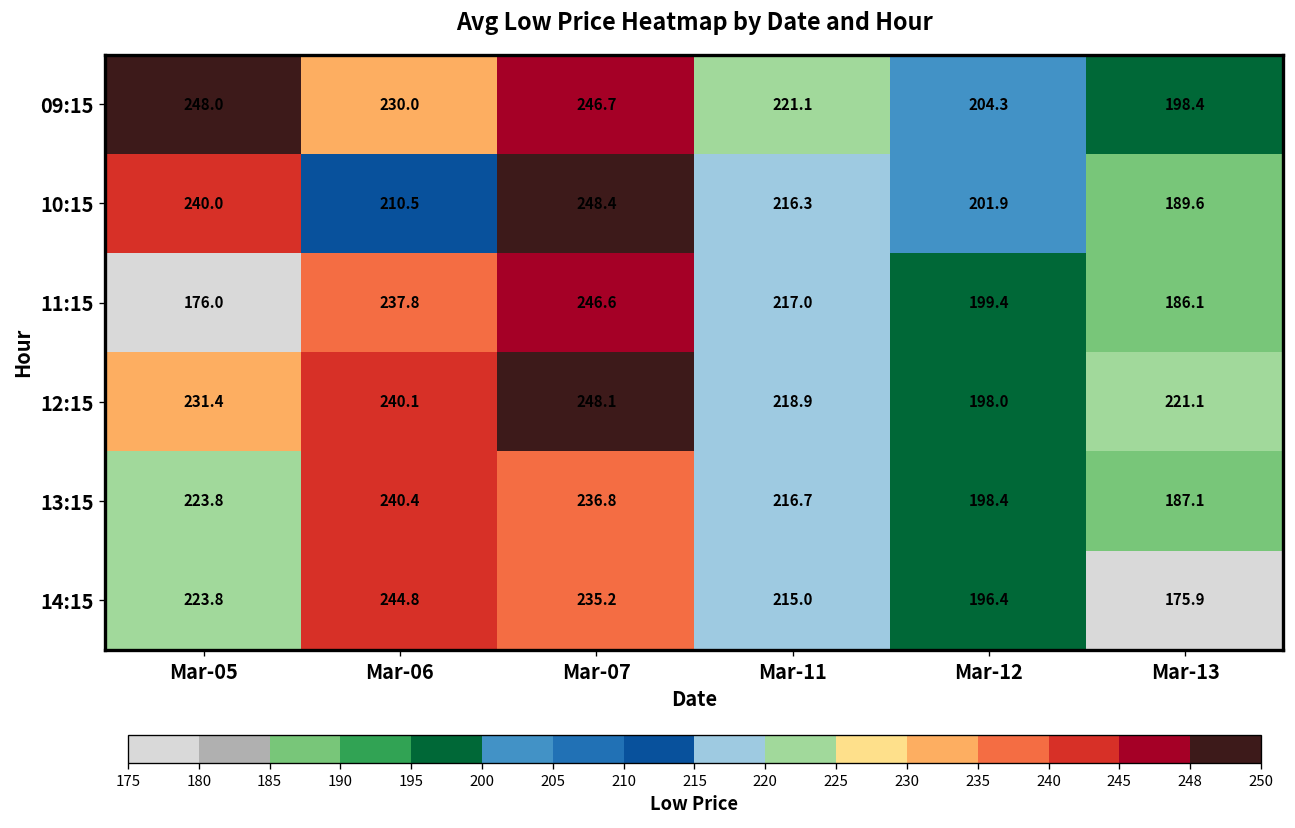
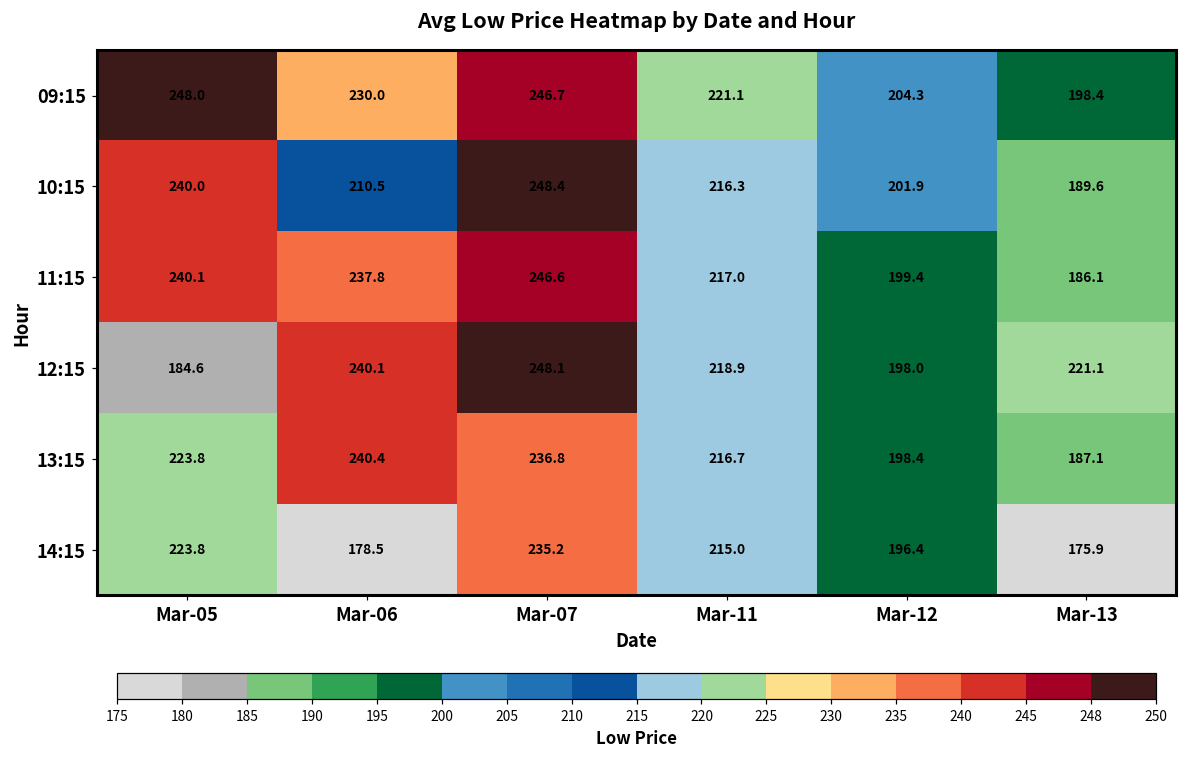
  {
    "09:15": {
      "Mar-05": 248.0,
      "Mar-06": 230.0,
      "Mar-07": 246.7,
      "Mar-11": 221.1,
      "Mar-12": 204.3,
      "Mar-13": 198.4
    },
    "10:15": {
      "Mar-05": 240.0,
      "Mar-06": 210.5,
      "Mar-07": 248.4,
      "Mar-11": 216.3,
      "Mar-12": 201.9,
      "Mar-13": 189.6
    },
    "11:15": {
-     "Mar-05": 176.0,
+     "Mar-05": 240.1,
      "Mar-06": 237.8,
      "Mar-07": 246.6,
      "Mar-11": 217.0,
      "Mar-12": 199.4,
      "Mar-13": 186.1
    },
    "12:15": {
-     "Mar-05": 231.4,
+     "Mar-05": 184.6,
      "Mar-06": 240.1,
      "Mar-07": 248.1,
      "Mar-11": 218.9,
      "Mar-12": 198.0,
      "Mar-13": 221.1
    },
    "13:15": {
      "Mar-05": 223.8,
      "Mar-06": 240.4,
      "Mar-07": 236.8,
      "Mar-11": 216.7,
      "Mar-12": 198.4,
      "Mar-13": 187.1
    },
    "14:15": {
      "Mar-05": 223.8,
-     "Mar-06": 244.8,
+     "Mar-06": 178.5,
      "Mar-07": 235.2,
      "Mar-11": 215.0,
      "Mar-12": 196.4,
      "Mar-13": 175.9
    }
  }
